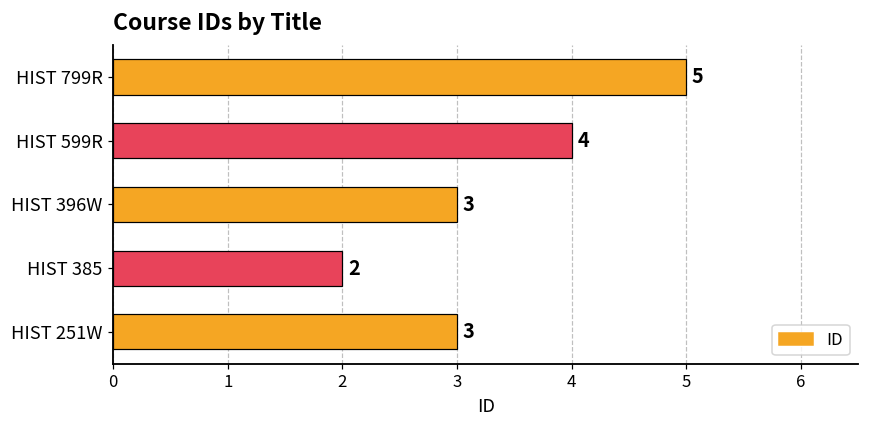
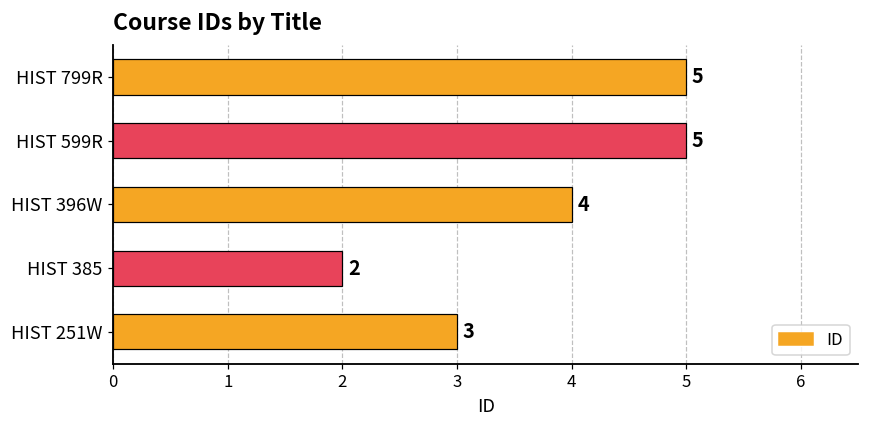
  {
    "HIST 799R": 5,
-   "HIST 599R": 4,
-   "HIST 396W": 3,
+   "HIST 599R": 5,
+   "HIST 396W": 4,
    "HIST 385": 2,
    "HIST 251W": 3
  }
